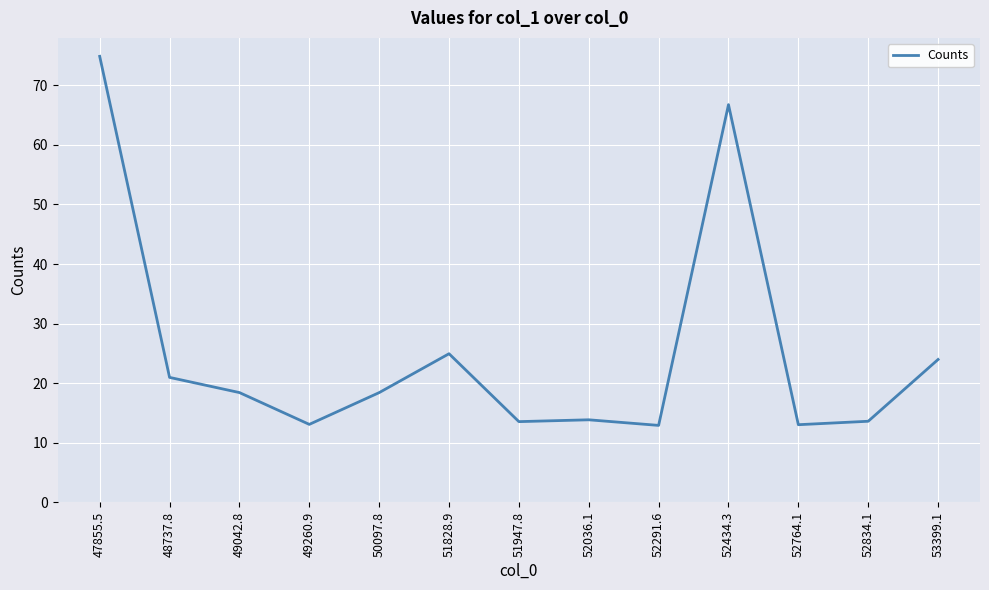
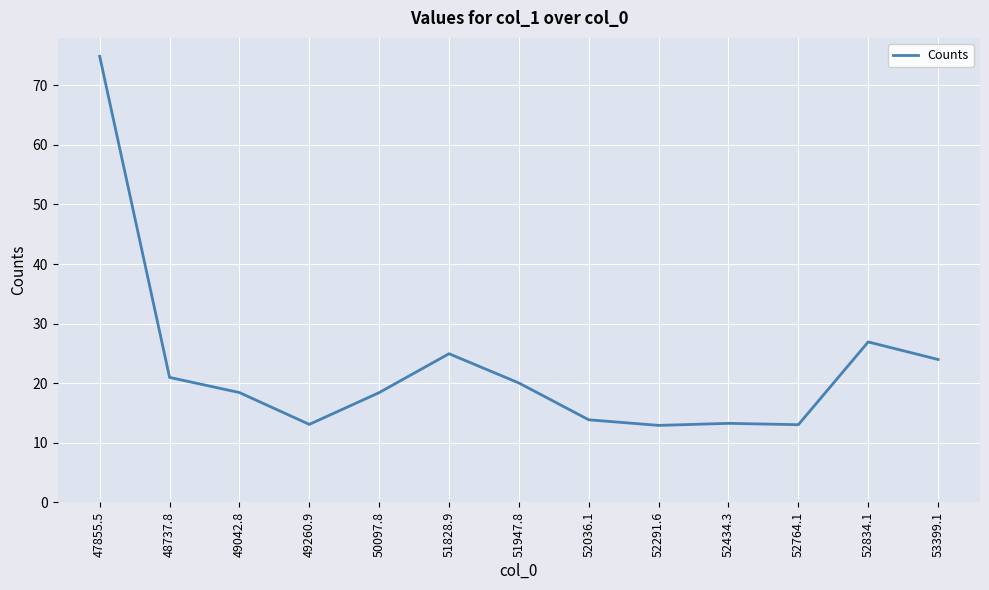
  {
    "47855.5": 75,
    "48737.8": 21,
    "49042.8": 18,
    "49260.9": 13,
    "50097.8": 18,
    "51828.9": 25,
-   "51947.8": 14,
+   "51947.8": 20,
    "52036.1": 14,
    "52291.6": 13,
-   "52434.3": 67,
+   "52434.3": 13,
    "52764.1": 13,
-   "52834.1": 14,
+   "52834.1": 27,
    "53399.1": 24
  }
